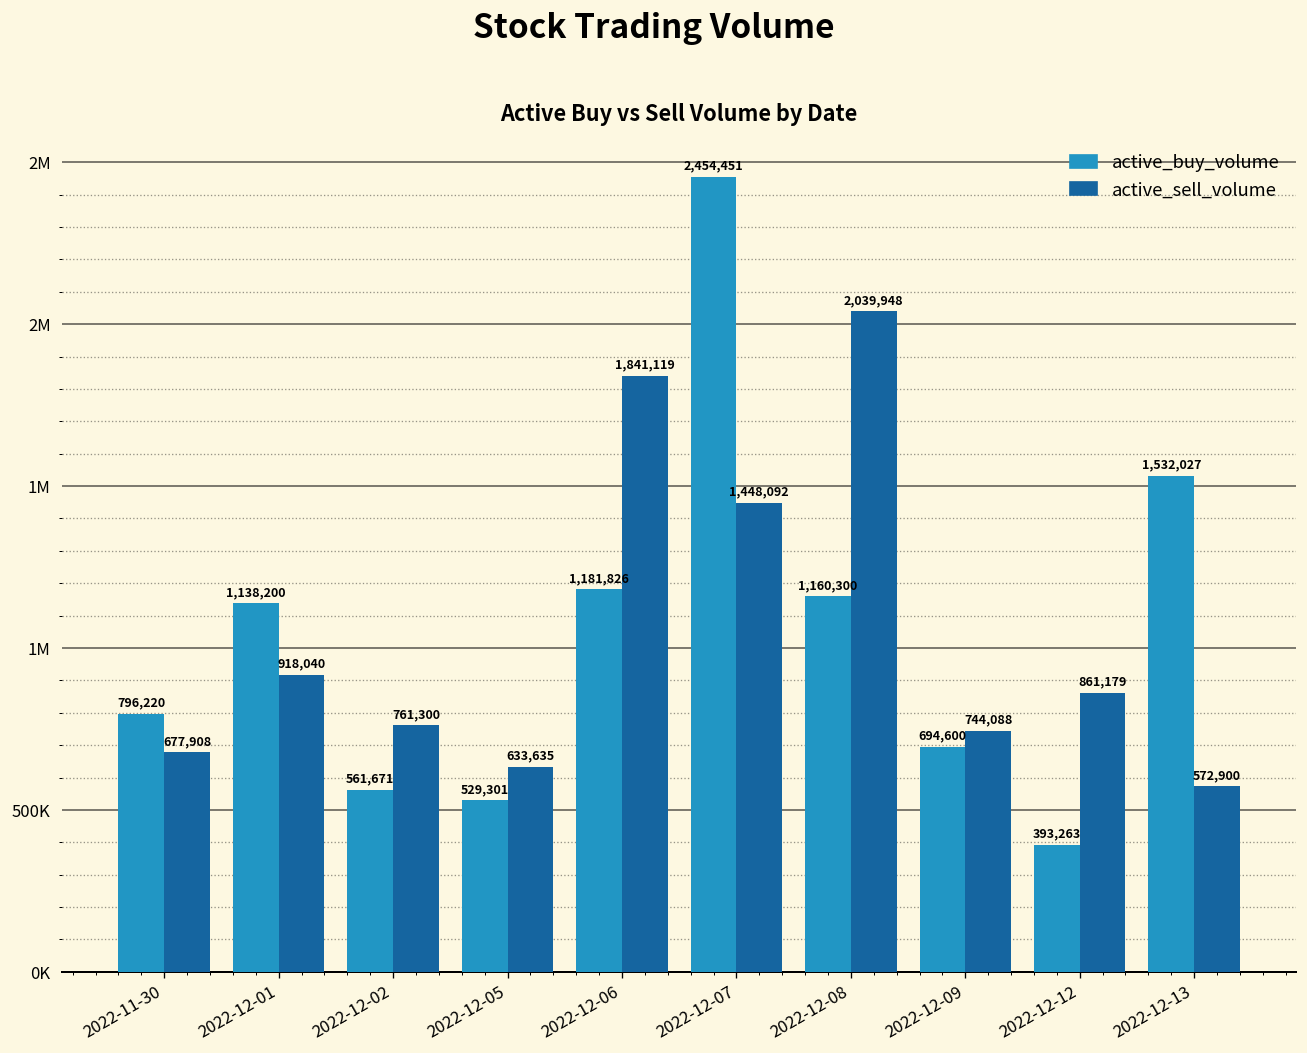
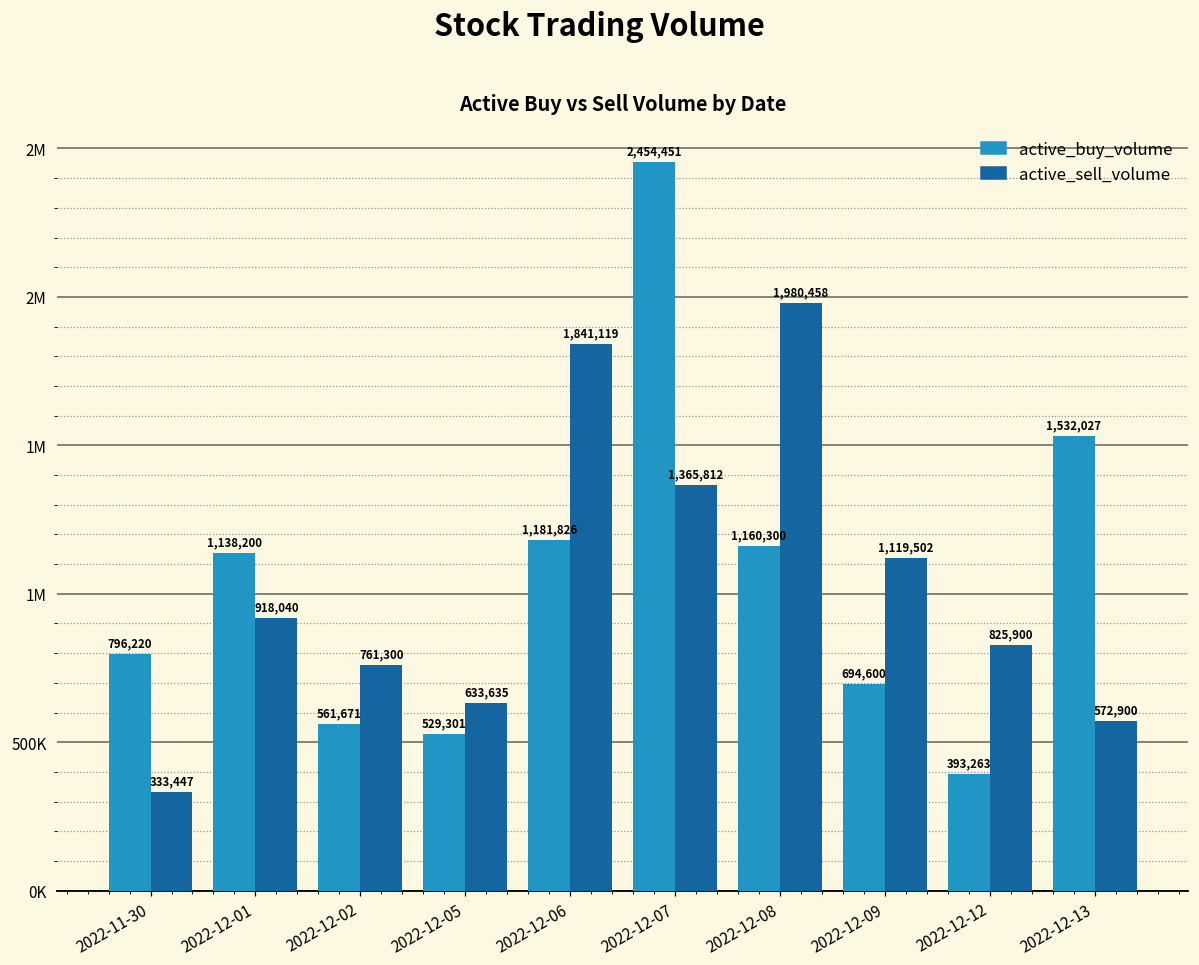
  {
    "active_buy_volume": {
      "2022-11-30": "796,220",
      "2022-12-01": "1,138,200",
      "2022-12-02": "561,671",
      "2022-12-05": "529,301",
      "2022-12-06": "1,181,826",
      "2022-12-07": "2,454,451",
      "2022-12-08": "1,160,300",
      "2022-12-09": "694,600",
      "2022-12-12": "393,263",
      "2022-12-13": "1,532,027"
    },
    "active_sell_volume": {
-     "2022-11-30": "677,908",
+     "2022-11-30": "333,447",
      "2022-12-01": "918,040",
      "2022-12-02": "761,300",
      "2022-12-05": "633,635",
      "2022-12-06": "1,841,119",
-     "2022-12-07": "1,448,092",
-     "2022-12-08": "2,039,948",
-     "2022-12-09": "744,088",
-     "2022-12-12": "861,179",
+     "2022-12-07": "1,365,812",
+     "2022-12-08": "1,980,458",
+     "2022-12-09": "1,119,502",
+     "2022-12-12": "825,900",
      "2022-12-13": "572,900"
    }
  }
